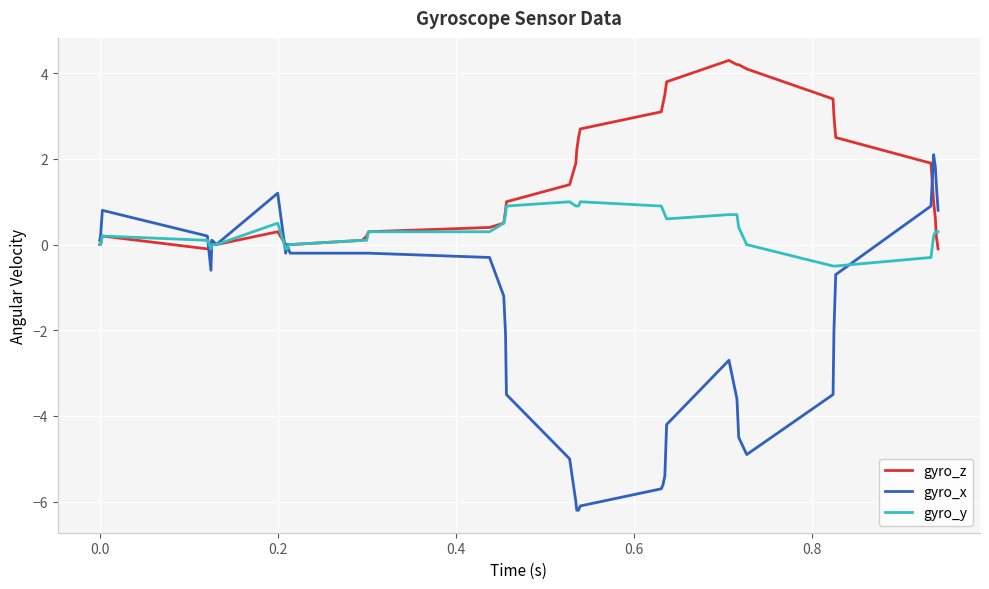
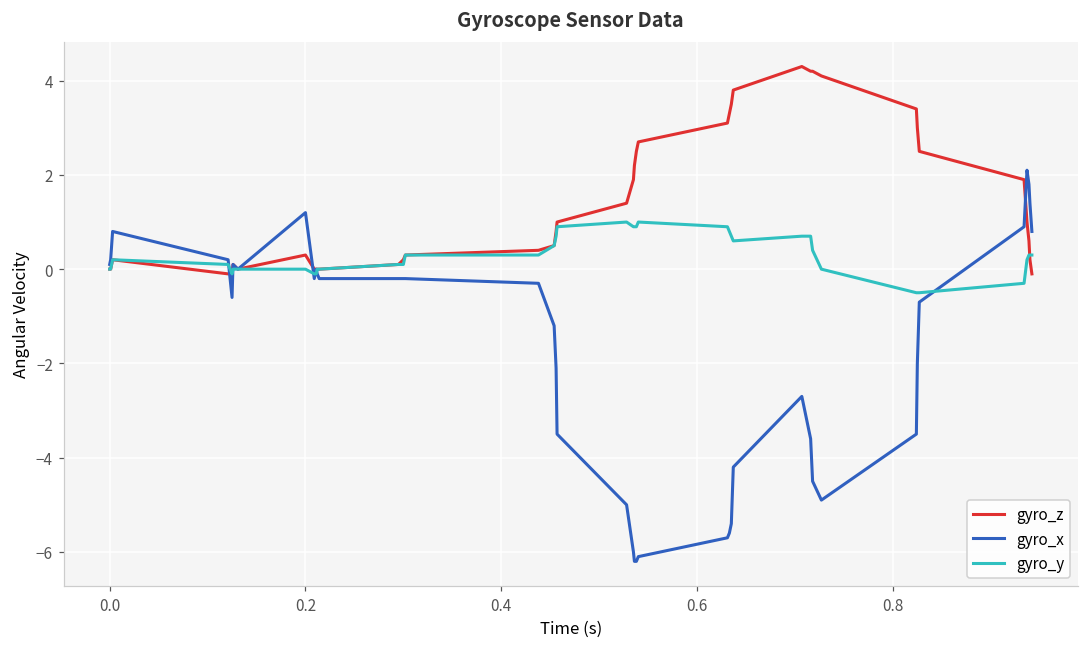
  {
    "gyro_z": {
      "0.2": 0.3
    },
    "gyro_x": {
      "0.0": 0.1,
      "0.2": 1.2
    },
    "gyro_y": {
-     "0.2": 0.5
+     "0.2": 0.0
    }
  }
